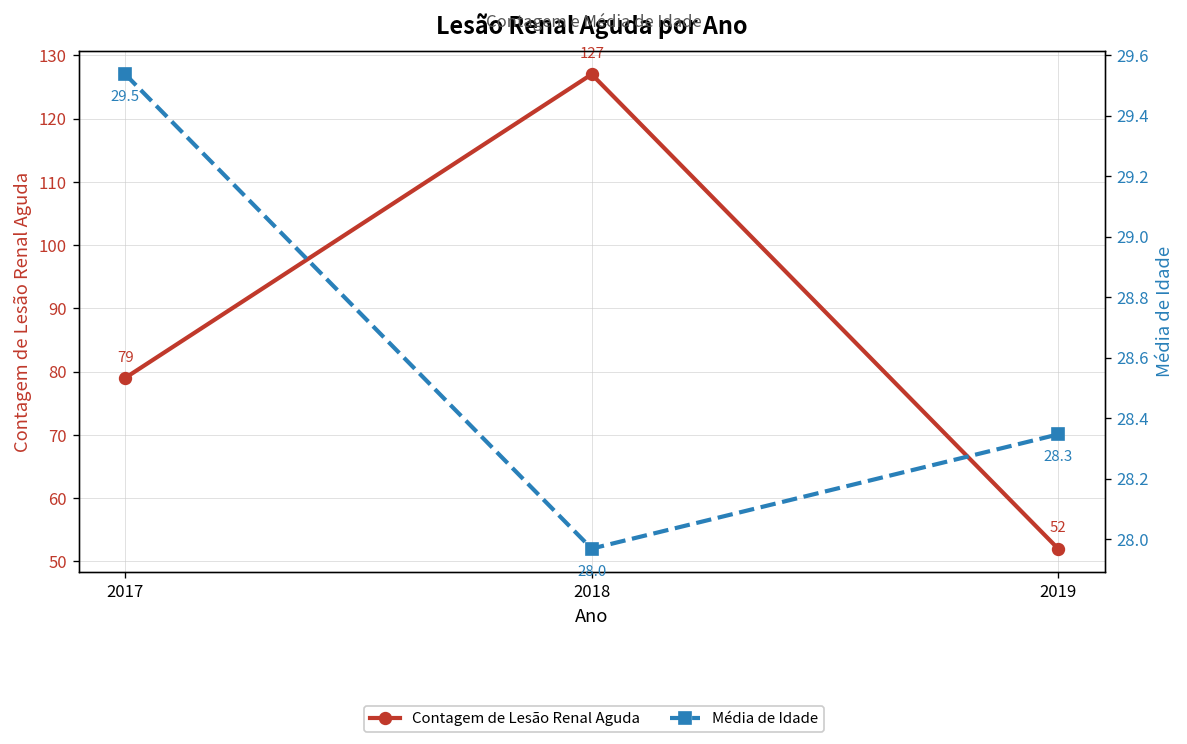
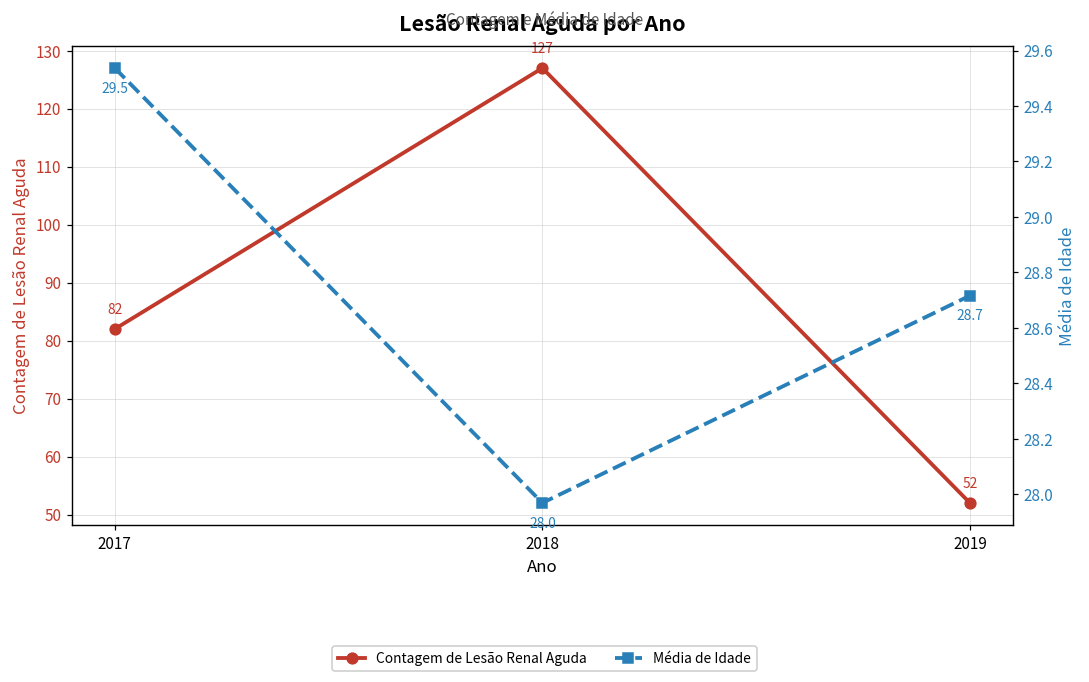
  {
    "Contagem de Lesão Renal Aguda": {
-     "2017": 79,
+     "2017": 82,
      "2018": 127,
      "2019": 52
    },
    "Média de Idade": {
      "2017": 29.5,
      "2018": 28.0,
-     "2019": 28.3
+     "2019": 28.7
    }
  }
